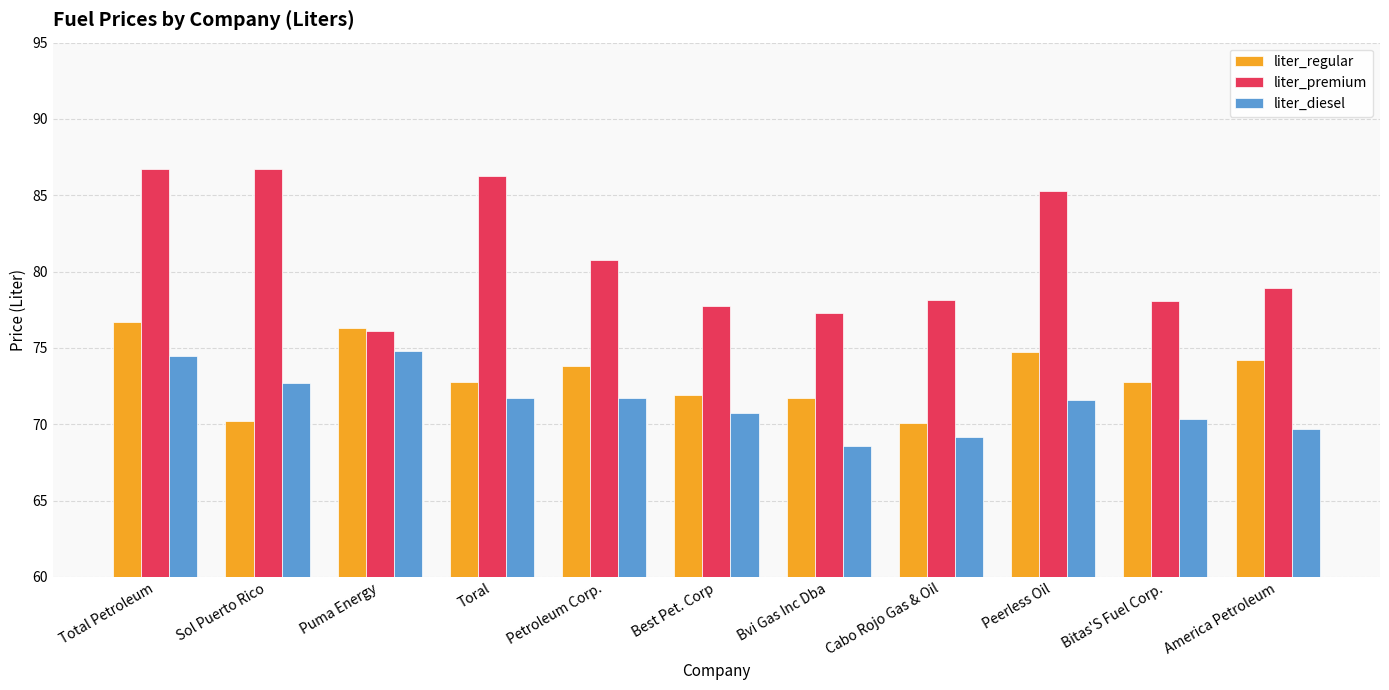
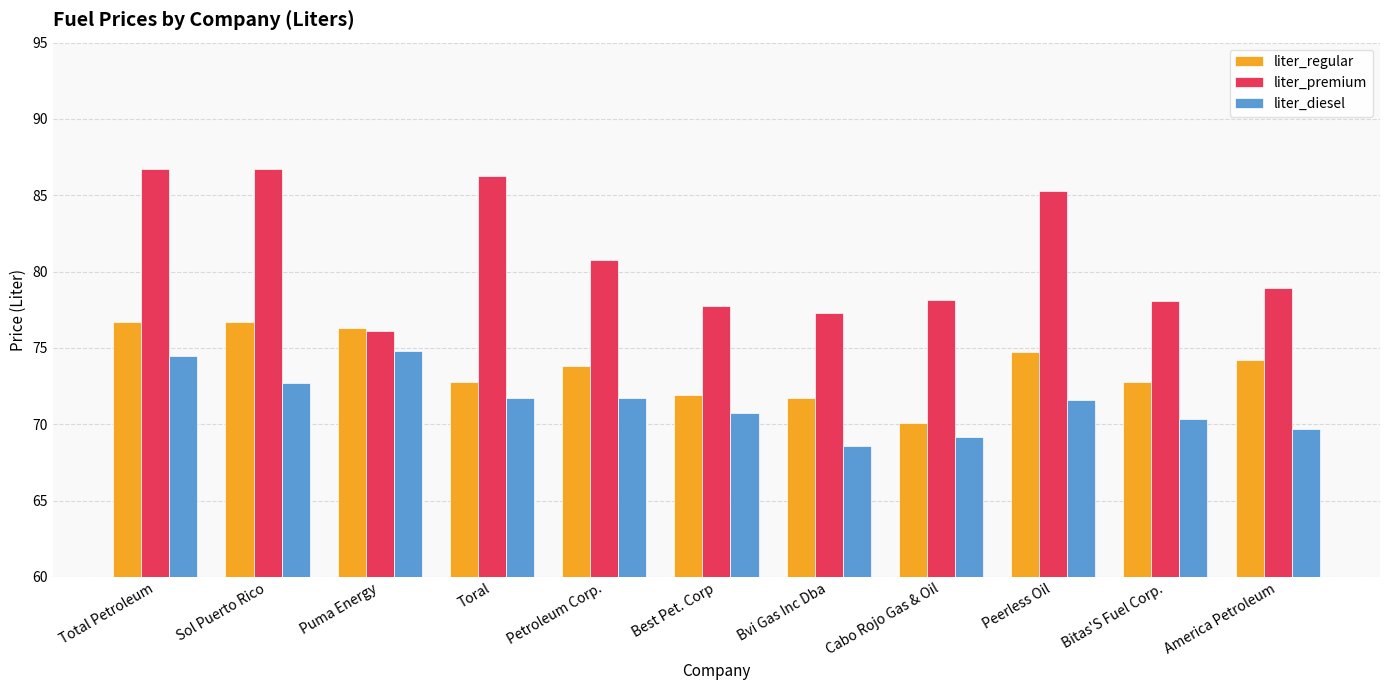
  {
    "liter_regular": {
      "Total Petroleum": 76.7,
-     "Sol Puerto Rico": 70.2,
+     "Sol Puerto Rico": 76.7,
      "Puma Energy": 76.3,
      "Toral": 72.7,
      "Petroleum Corp.": 73.9,
      "Best Pet. Corp": 71.9,
      "Bvi Gas Inc Dba": 71.7,
      "Cabo Rojo Gas & Oil": 70.1,
      "Peerless Oil": 74.7,
      "Bitas'S Fuel Corp.": 72.8,
      "America Petroleum": 74.2
    },
    "liter_premium": {
      "Total Petroleum": 86.7,
      "Sol Puerto Rico": 86.7,
      "Puma Energy": 76.1,
      "Toral": 86.3,
      "Petroleum Corp.": 80.7,
      "Best Pet. Corp": 77.8,
      "Bvi Gas Inc Dba": 77.3,
      "Cabo Rojo Gas & Oil": 78.2,
      "Peerless Oil": 85.3,
      "Bitas'S Fuel Corp.": 78.1,
      "America Petroleum": 79.0
    },
    "liter_diesel": {
      "Total Petroleum": 74.5,
      "Sol Puerto Rico": 72.7,
      "Puma Energy": 74.8,
      "Toral": 71.7,
      "Petroleum Corp.": 71.7,
      "Best Pet. Corp": 70.8,
      "Bvi Gas Inc Dba": 68.6,
      "Cabo Rojo Gas & Oil": 69.2,
      "Peerless Oil": 71.6,
      "Bitas'S Fuel Corp.": 70.4,
      "America Petroleum": 69.7
    }
  }
